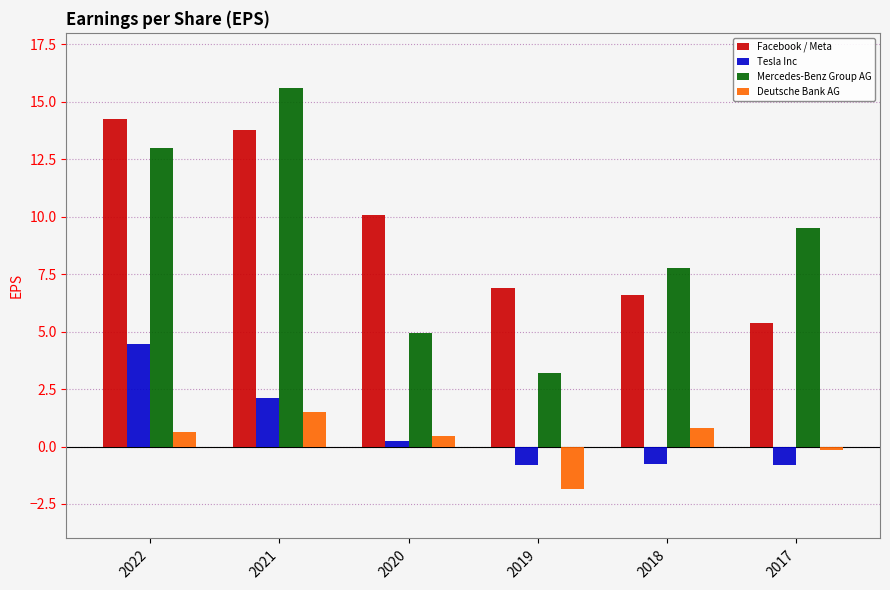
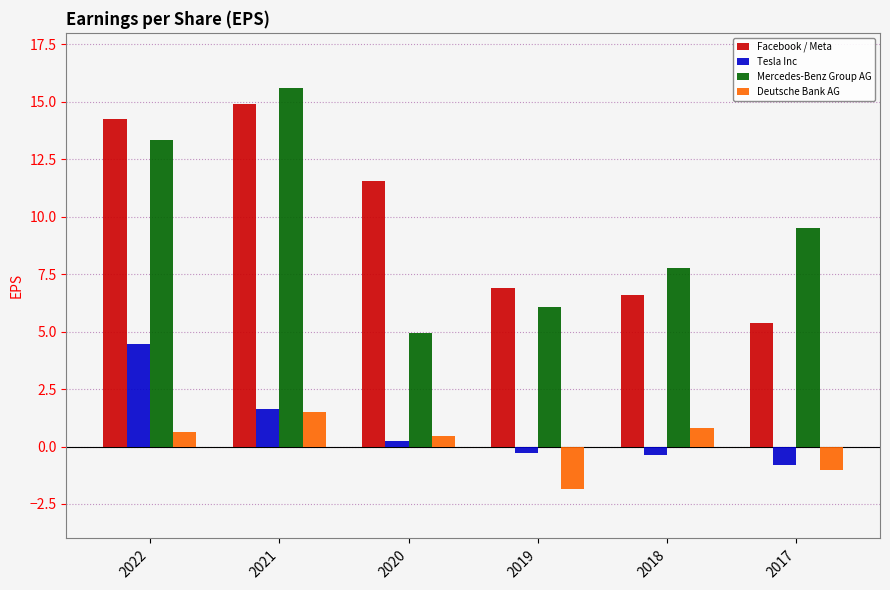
  {
    "Facebook / Meta": {
      "2022": 14.3,
-     "2021": 13.8,
-     "2020": 10.1,
+     "2021": 14.9,
+     "2020": 11.5,
      "2019": 6.9,
      "2018": 6.6,
      "2017": 5.4
    },
    "Tesla Inc": {
      "2022": 4.5,
-     "2021": 2.1,
+     "2021": 1.6,
      "2020": 0.2,
-     "2019": -0.8,
-     "2018": -0.8,
+     "2019": -0.3,
+     "2018": -0.4,
      "2017": -0.8
    },
    "Mercedes-Benz Group AG": {
-     "2022": 13.0,
+     "2022": 13.3,
      "2021": 15.6,
      "2020": 4.9,
-     "2019": 3.2,
+     "2019": 6.1,
      "2018": 7.8,
      "2017": 9.5
    },
    "Deutsche Bank AG": {
      "2022": 0.6,
      "2021": 1.5,
      "2020": 0.4,
      "2019": -1.8,
      "2018": 0.8,
-     "2017": -0.1
+     "2017": -1.0
    }
  }
